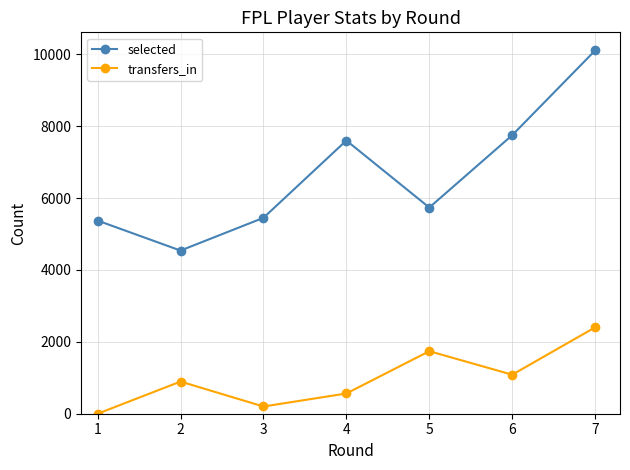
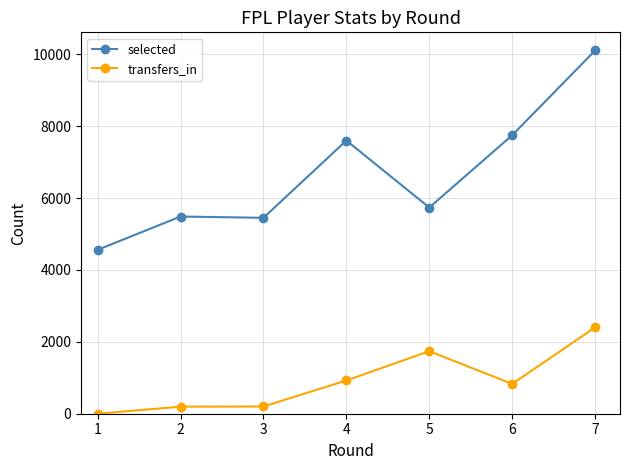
  {
    "selected": {
-     "1": 5400,
-     "2": 4500,
+     "1": 4600,
+     "2": 5500,
      "3": 5500,
      "4": 7600,
      "5": 5700,
      "6": 7800,
      "7": 10100
    },
    "transfers_in": {
      "1": 0,
-     "2": 900,
+     "2": 200,
      "3": 200,
-     "4": 600,
+     "4": 900,
      "5": 1700,
-     "6": 1100,
+     "6": 800,
      "7": 2400
    }
  }
